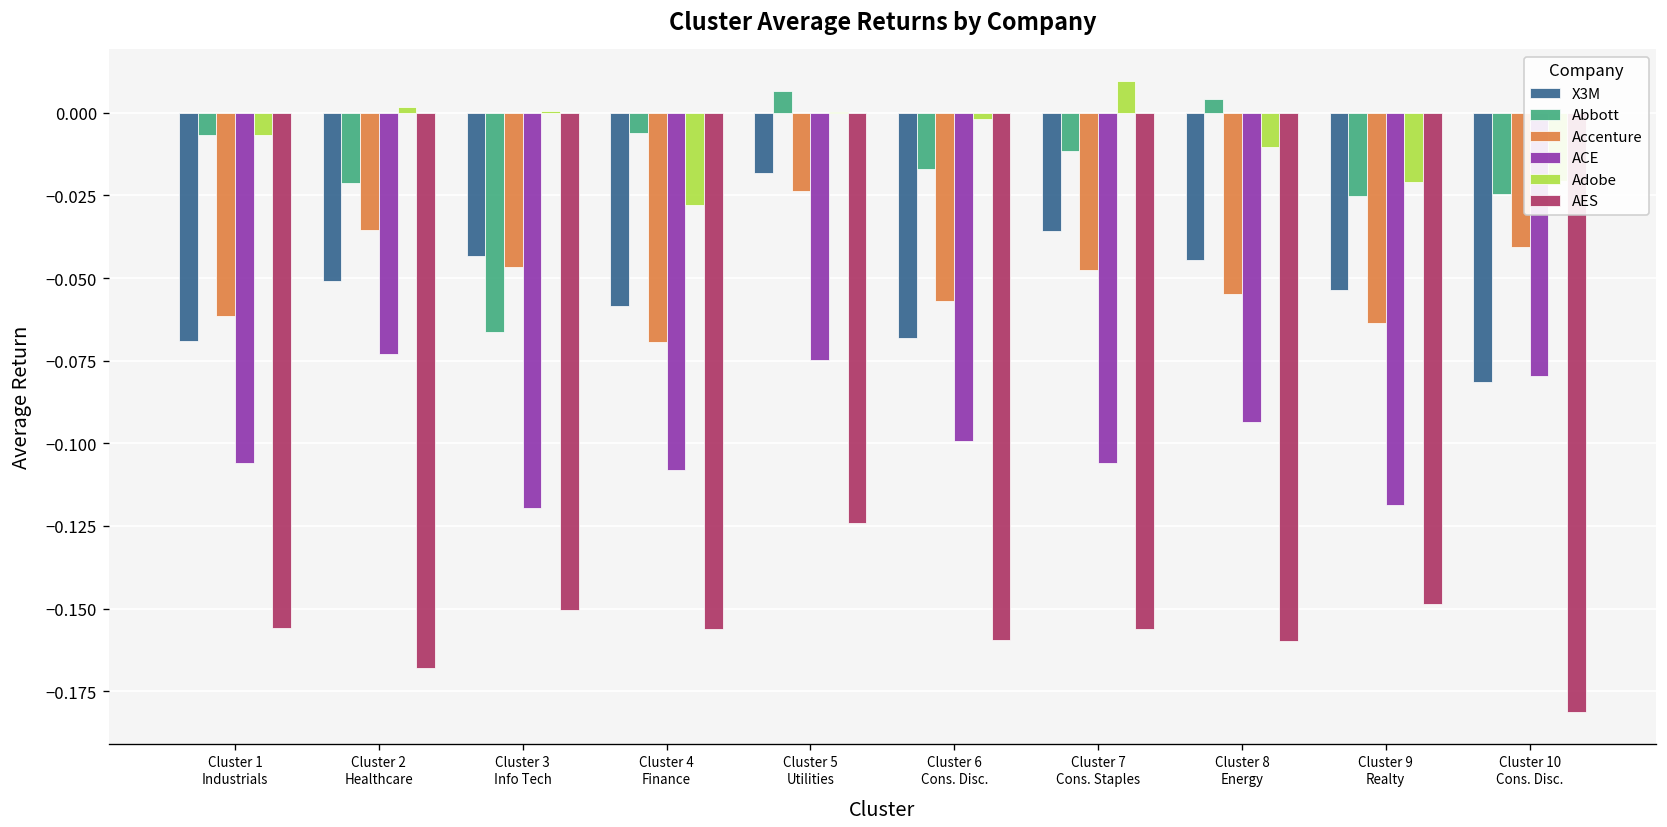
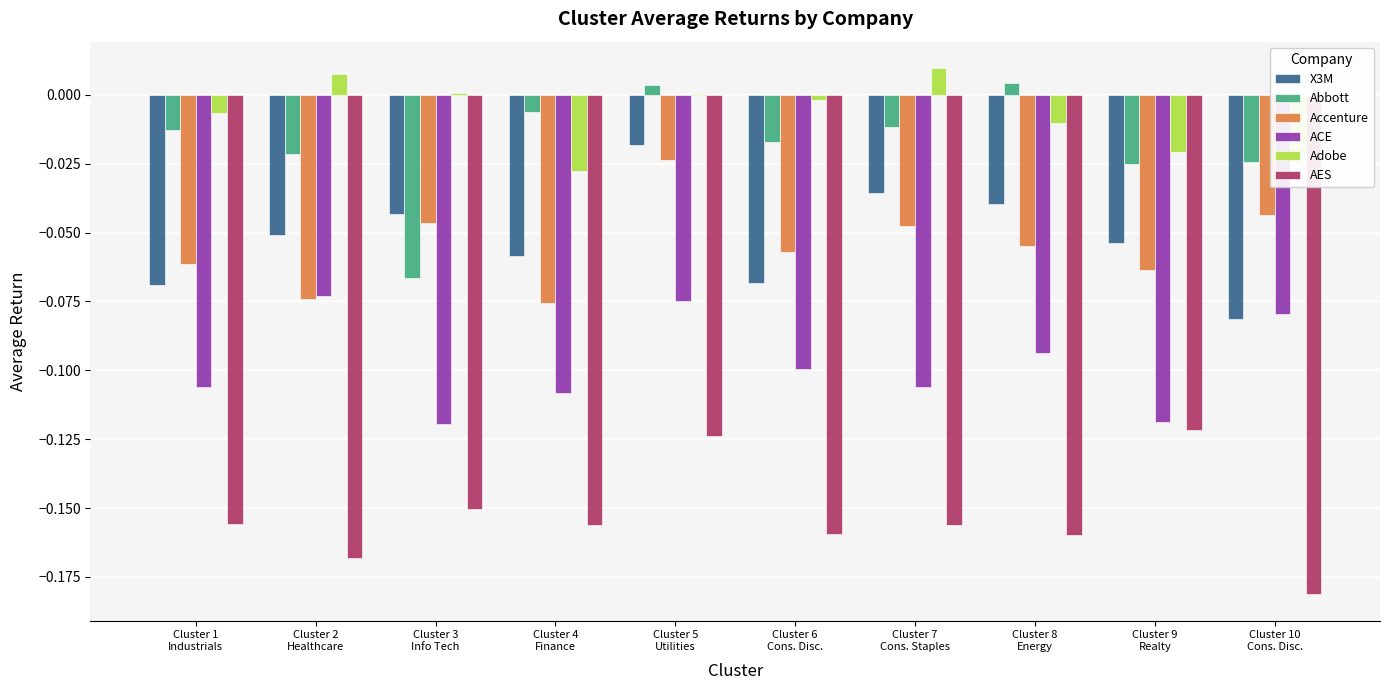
  {
    "X3M": {
      "Cluster 1 Industrials": -0.069,
      "Cluster 2 Healthcare": -0.051,
      "Cluster 3 Info Tech": -0.043,
      "Cluster 4 Finance": -0.058,
      "Cluster 5 Utilities": -0.018,
      "Cluster 6 Cons. Disc.": -0.068,
      "Cluster 7 Cons. Staples": -0.036,
-     "Cluster 8 Energy": -0.044,
+     "Cluster 8 Energy": -0.040,
      "Cluster 9 Realty": -0.054,
      "Cluster 10 Cons. Disc.": -0.082
    },
    "Abbott": {
-     "Cluster 1 Industrials": -0.007,
+     "Cluster 1 Industrials": -0.013,
      "Cluster 2 Healthcare": -0.021,
      "Cluster 3 Info Tech": -0.066,
      "Cluster 4 Finance": -0.006,
-     "Cluster 5 Utilities": 0.007,
+     "Cluster 5 Utilities": 0.004,
      "Cluster 6 Cons. Disc.": -0.017,
      "Cluster 7 Cons. Staples": -0.012,
      "Cluster 8 Energy": 0.004,
      "Cluster 9 Realty": -0.025,
      "Cluster 10 Cons. Disc.": -0.024
    },
    "Accenture": {
      "Cluster 1 Industrials": -0.061,
-     "Cluster 2 Healthcare": -0.035,
+     "Cluster 2 Healthcare": -0.074,
      "Cluster 3 Info Tech": -0.047,
-     "Cluster 4 Finance": -0.069,
+     "Cluster 4 Finance": -0.076,
      "Cluster 5 Utilities": -0.024,
      "Cluster 6 Cons. Disc.": -0.057,
      "Cluster 7 Cons. Staples": -0.047,
      "Cluster 8 Energy": -0.055,
      "Cluster 9 Realty": -0.064,
-     "Cluster 10 Cons. Disc.": -0.041
+     "Cluster 10 Cons. Disc.": -0.043
    },
    "ACE": {
      "Cluster 1 Industrials": -0.106,
      "Cluster 2 Healthcare": -0.073,
      "Cluster 3 Info Tech": -0.120,
      "Cluster 4 Finance": -0.108,
      "Cluster 5 Utilities": -0.075,
      "Cluster 6 Cons. Disc.": -0.099,
      "Cluster 7 Cons. Staples": -0.106,
      "Cluster 8 Energy": -0.094,
      "Cluster 9 Realty": -0.119,
      "Cluster 10 Cons. Disc.": -0.079
    },
    "Adobe": {
      "Cluster 1 Industrials": -0.007,
-     "Cluster 2 Healthcare": 0.002,
+     "Cluster 2 Healthcare": 0.007,
      "Cluster 4 Finance": -0.028,
      "Cluster 6 Cons. Disc.": -0.002,
      "Cluster 7 Cons. Staples": 0.010,
      "Cluster 8 Energy": -0.010,
      "Cluster 9 Realty": -0.021
    },
    "AES": {
      "Cluster 1 Industrials": -0.156,
      "Cluster 2 Healthcare": -0.168,
      "Cluster 3 Info Tech": -0.150,
      "Cluster 4 Finance": -0.156,
      "Cluster 5 Utilities": -0.124,
      "Cluster 6 Cons. Disc.": -0.160,
      "Cluster 7 Cons. Staples": -0.156,
      "Cluster 8 Energy": -0.160,
-     "Cluster 9 Realty": -0.148,
+     "Cluster 9 Realty": -0.122,
      "Cluster 10 Cons. Disc.": -0.181
    }
  }
